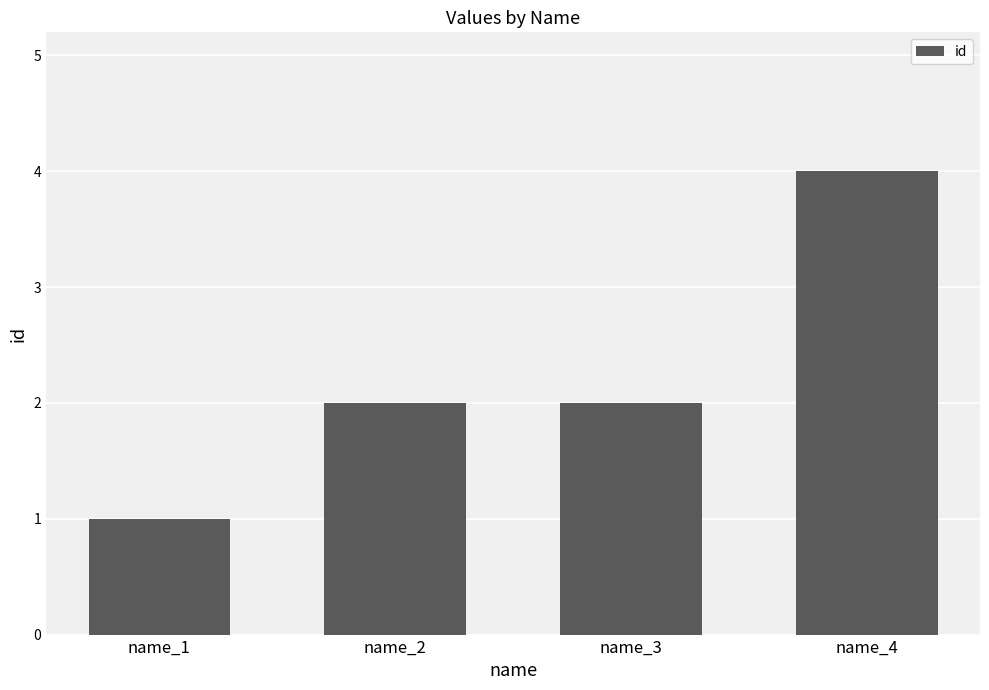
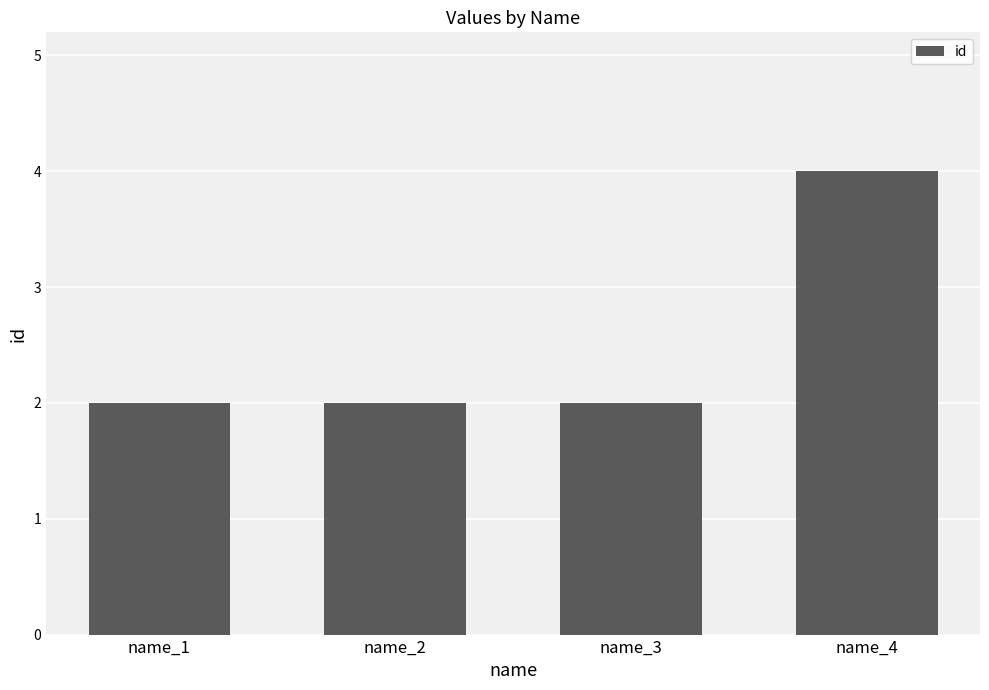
  {
-   "name_1": 1,
+   "name_1": 2,
    "name_2": 2,
    "name_3": 2,
    "name_4": 4
  }
